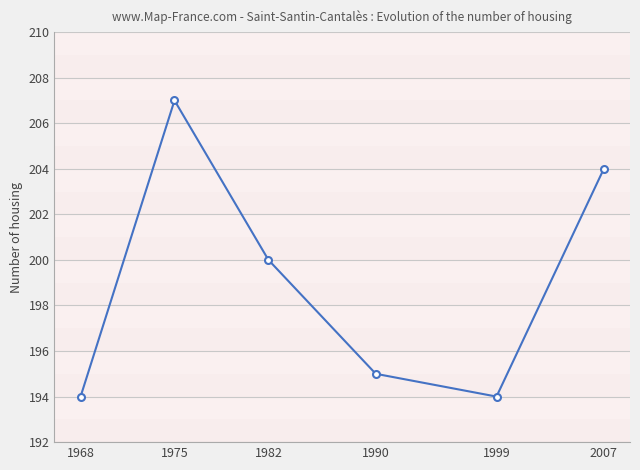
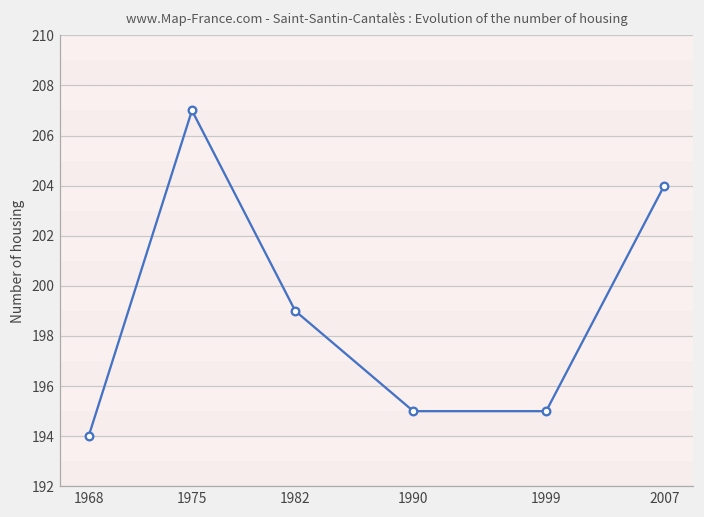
  {
    "1968": 194,
    "1975": 207,
-   "1982": 200,
+   "1982": 199,
    "1990": 195,
-   "1999": 194,
+   "1999": 195,
    "2007": 204
  }
